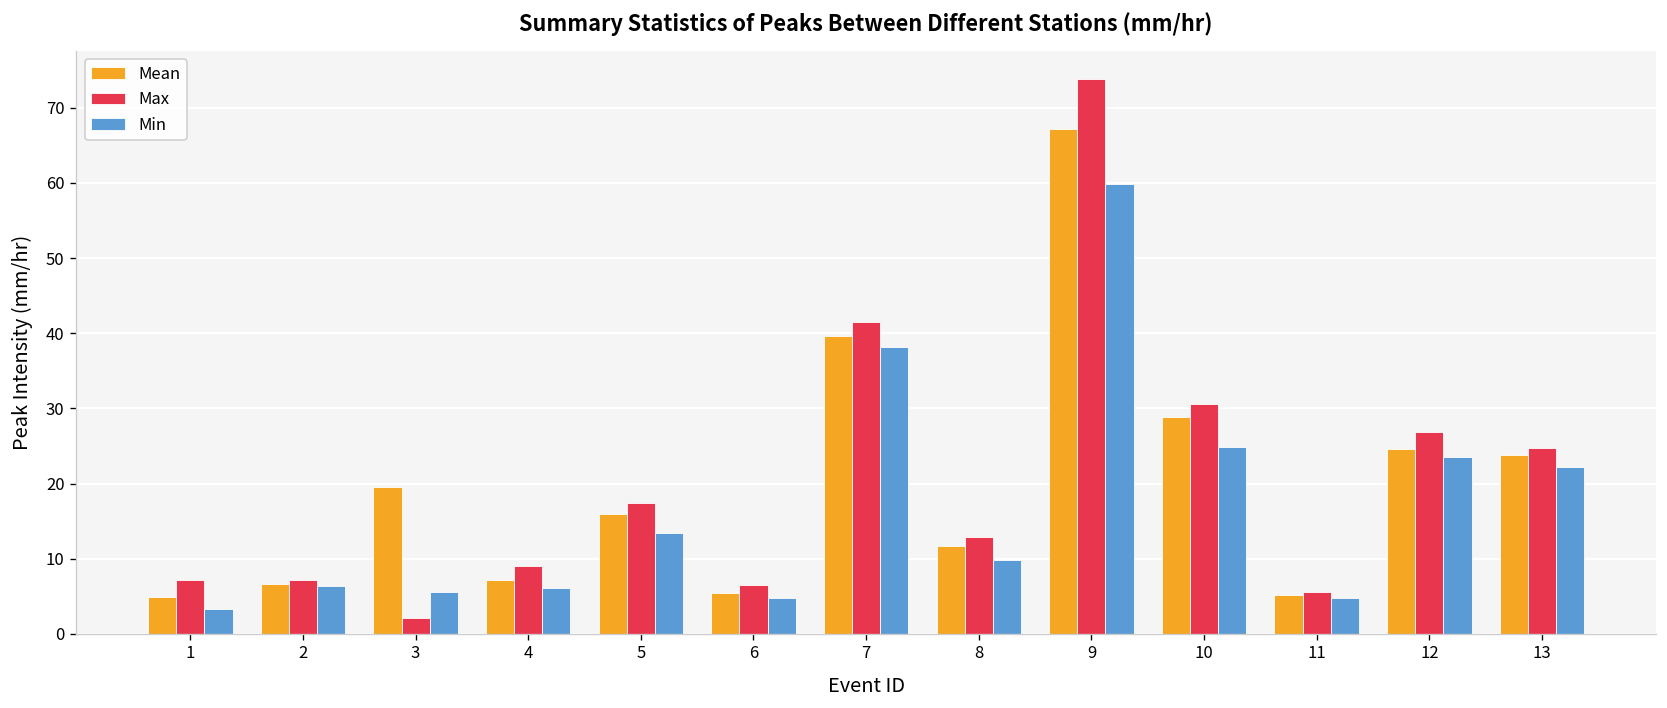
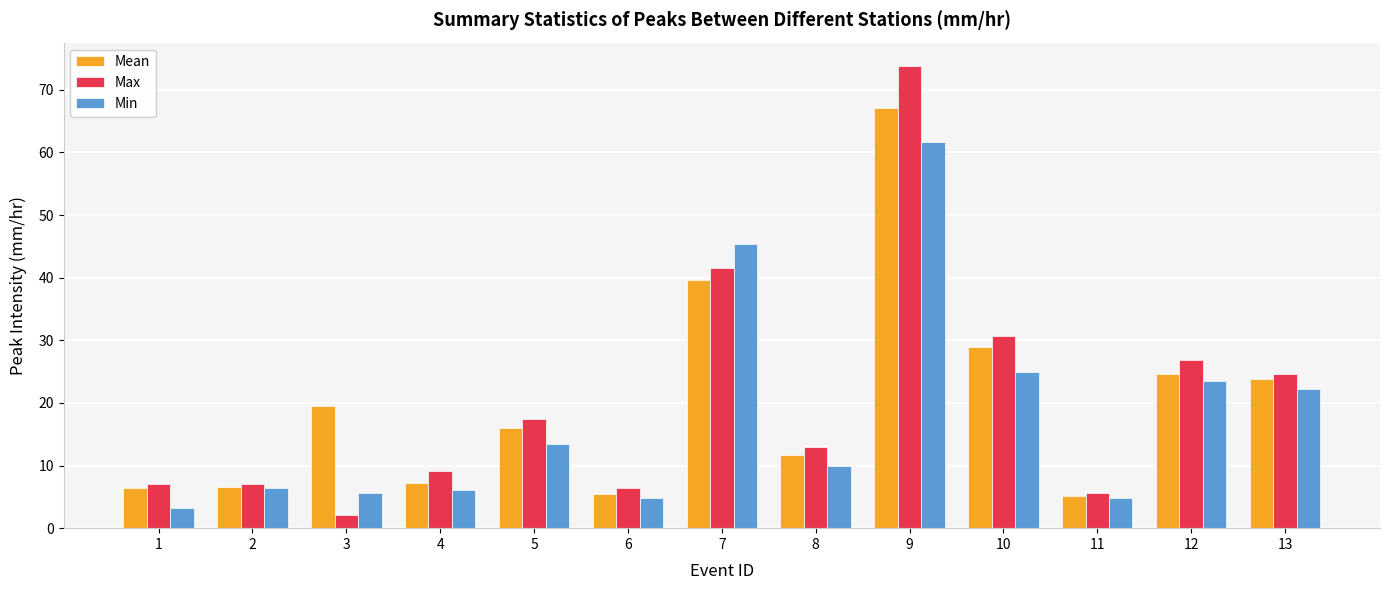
  {
    "Mean": {
-     "1": 5,
+     "1": 6,
      "2": 7,
      "3": 20,
      "4": 7,
      "5": 16,
      "6": 5,
      "7": 40,
      "8": 12,
      "9": 67,
      "10": 29,
      "11": 5,
      "12": 25,
      "13": 24
    },
    "Max": {
      "1": 7,
      "2": 7,
      "3": 2,
      "4": 9,
      "5": 17,
      "6": 6,
      "7": 42,
      "8": 13,
      "9": 74,
      "10": 31,
      "11": 6,
      "12": 27,
      "13": 25
    },
    "Min": {
      "1": 3,
      "2": 6,
      "3": 6,
      "4": 6,
      "5": 13,
      "6": 5,
-     "7": 38,
+     "7": 45,
      "8": 10,
-     "9": 60,
+     "9": 62,
      "10": 25,
      "11": 5,
      "12": 23,
      "13": 22
    }
  }
